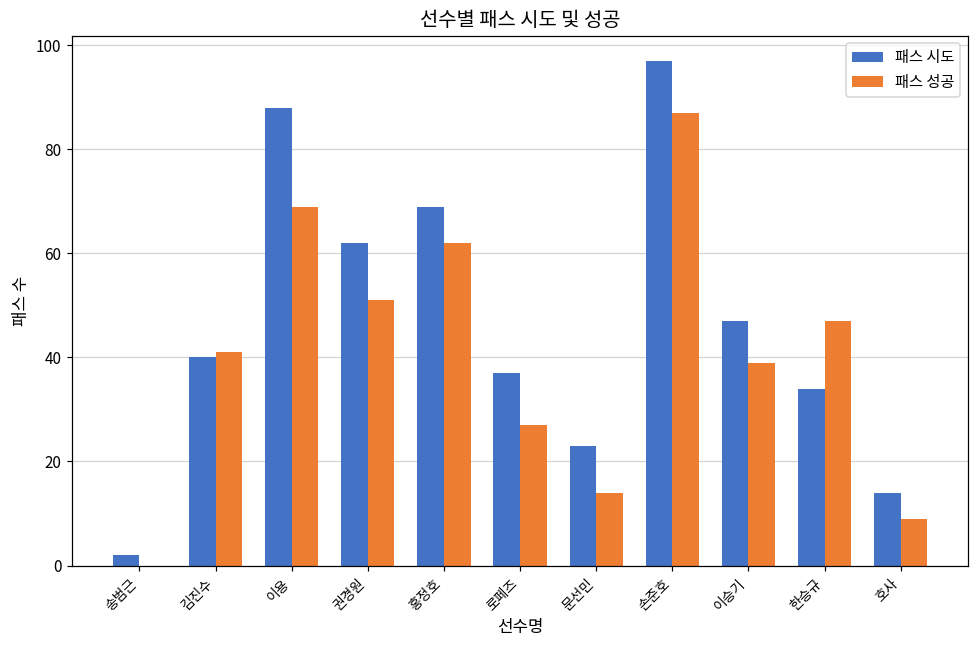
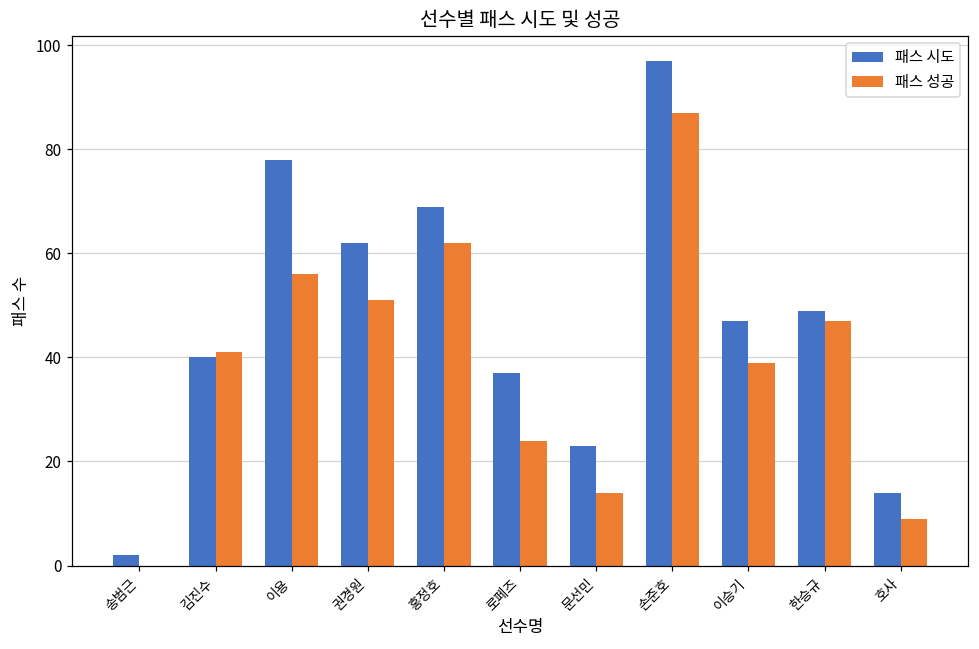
  {
    "패스 시도": {
      "송범근": 2,
      "김진수": 40,
-     "이용": 88,
+     "이용": 78,
      "권경원": 62,
      "홍정호": 69,
      "로페즈": 37,
      "문선민": 23,
      "손준호": 97,
      "이승기": 47,
-     "한승규": 34,
+     "한승규": 49,
      "호사": 14
    },
    "패스 성공": {
      "송범근": 0,
      "김진수": 41,
-     "이용": 69,
+     "이용": 56,
      "권경원": 51,
      "홍정호": 62,
-     "로페즈": 27,
+     "로페즈": 24,
      "문선민": 14,
      "손준호": 87,
      "이승기": 39,
      "한승규": 47,
      "호사": 9
    }
  }
